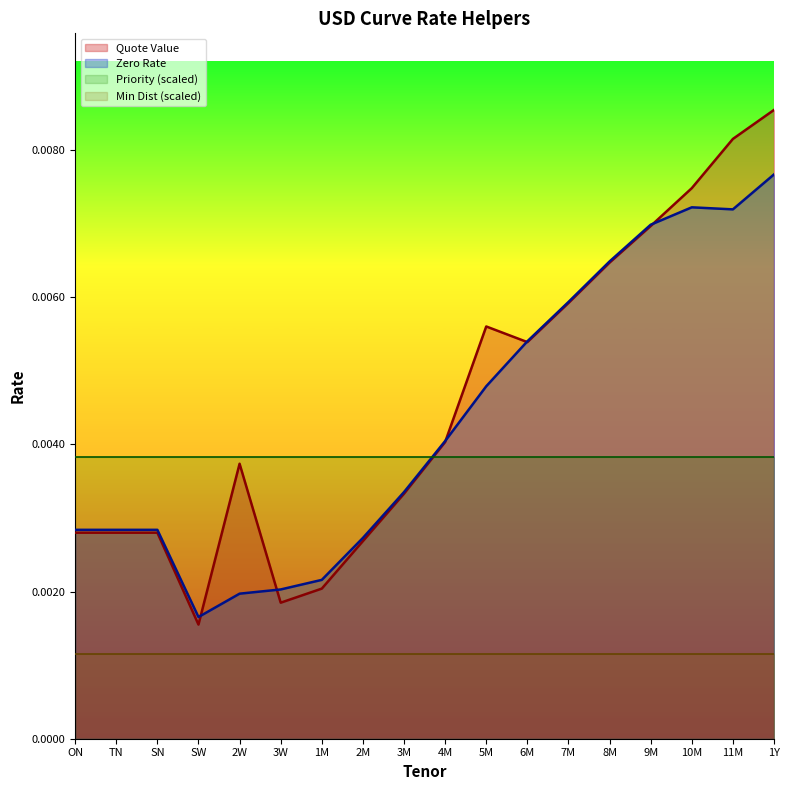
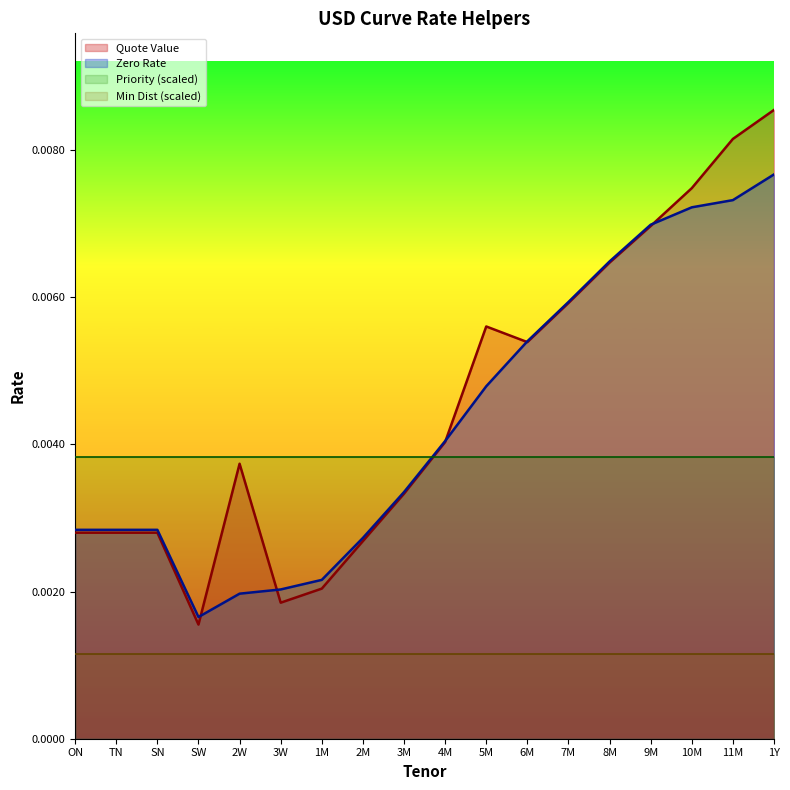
  {
    "Quote Value": {
      "ON": 0.0028,
      "TN": 0.0028,
      "SN": 0.0028,
      "SW": 0.0016,
      "2W": 0.0037,
      "3W": 0.0018,
      "1M": 0.0020,
      "2M": 0.0027,
      "5M": 0.0056,
      "10M": 0.0075,
      "11M": 0.0082,
      "1Y": 0.0085
    },
    "Zero Rate": {
      "ON": 0.0028,
      "TN": 0.0028,
      "SN": 0.0028,
      "SW": 0.0017,
      "2W": 0.0020,
      "3W": 0.0020,
      "1M": 0.0022,
      "2M": 0.0027,
      "5M": 0.0048,
      "10M": 0.0072,
-     "11M": 0.0072,
+     "11M": 0.0073,
      "1Y": 0.0077
    }
  }
